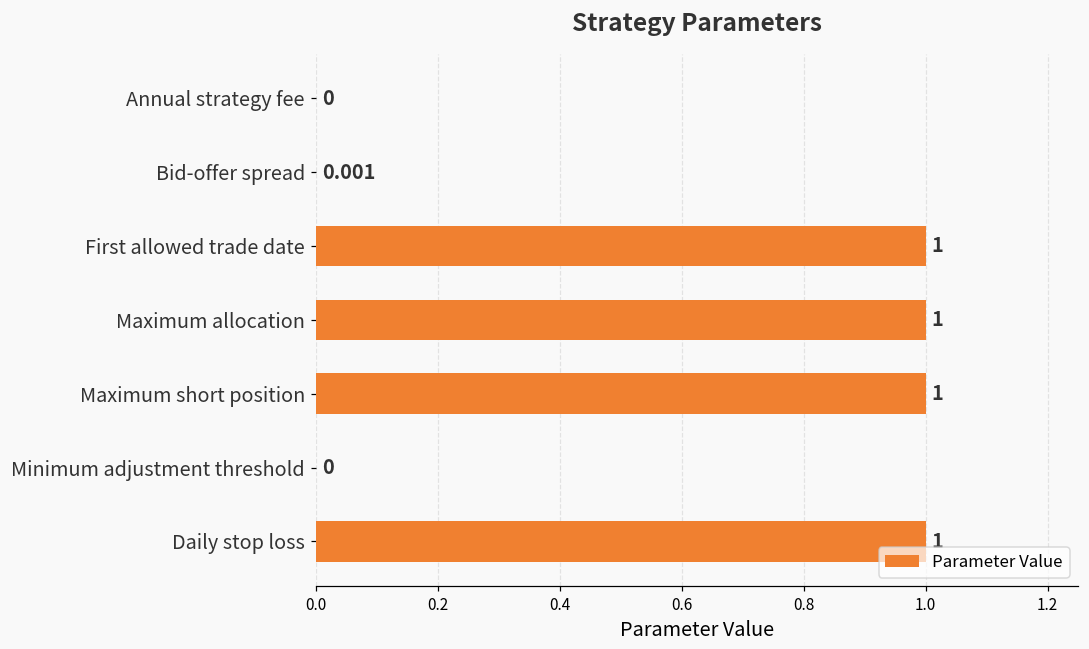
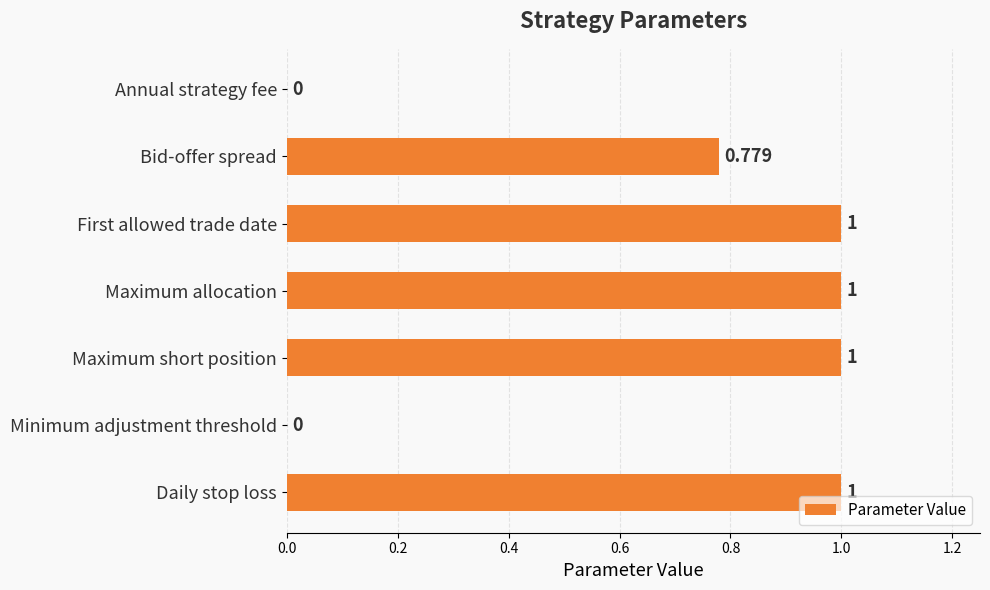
  {
    "Annual strategy fee": 0,
-   "Bid-offer spread": 0.001,
+   "Bid-offer spread": 0.779,
    "First allowed trade date": 1,
    "Maximum allocation": 1,
    "Maximum short position": 1,
    "Minimum adjustment threshold": 0
  }
